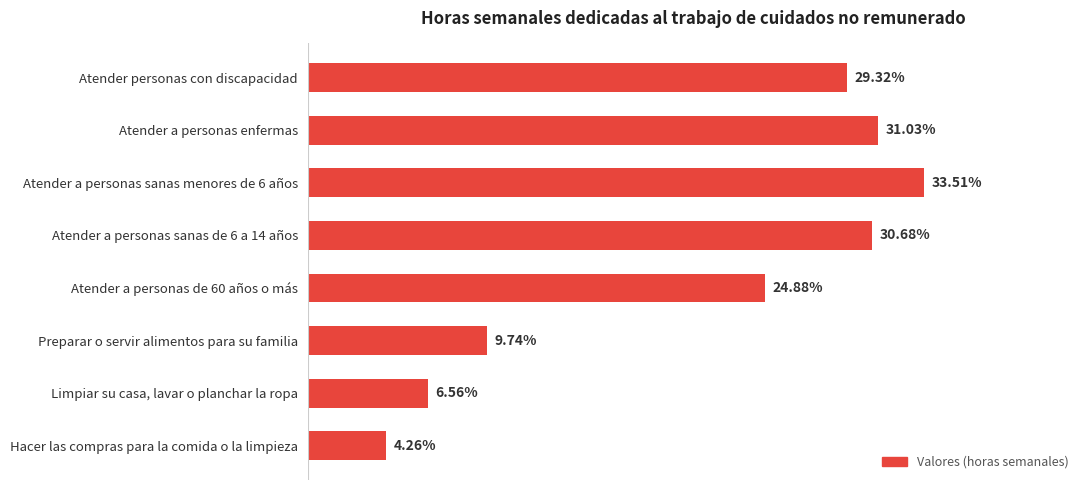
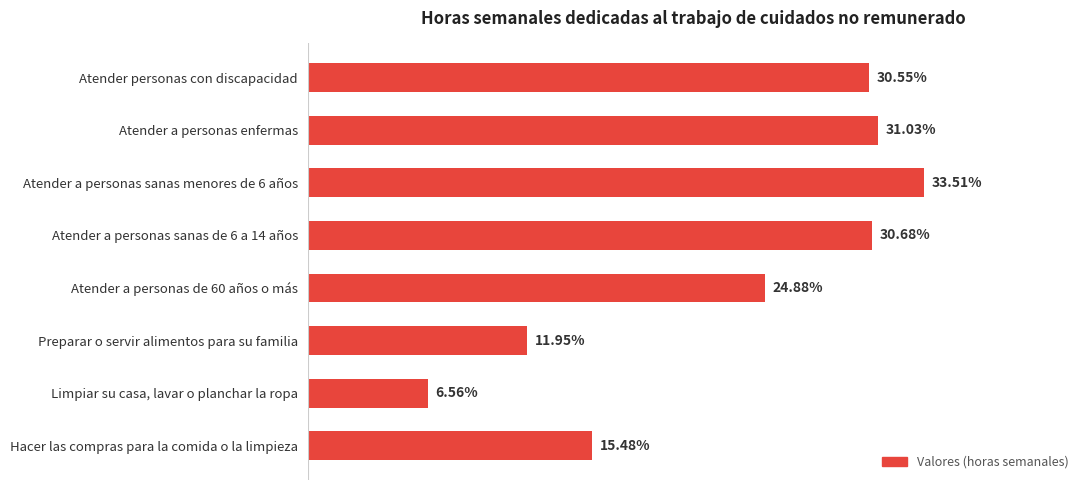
  {
-   "Atender personas con discapacidad": "29.32%",
+   "Atender personas con discapacidad": "30.55%",
    "Atender a personas enfermas": "31.03%",
    "Atender a personas sanas menores de 6 años": "33.51%",
    "Atender a personas sanas de 6 a 14 años": "30.68%",
    "Atender a personas de 60 años o más": "24.88%",
-   "Preparar o servir alimentos para su familia": "9.74%",
+   "Preparar o servir alimentos para su familia": "11.95%",
    "Limpiar su casa, lavar o planchar la ropa": "6.56%",
-   "Hacer las compras para la comida o la limpieza": "4.26%"
+   "Hacer las compras para la comida o la limpieza": "15.48%"
  }
